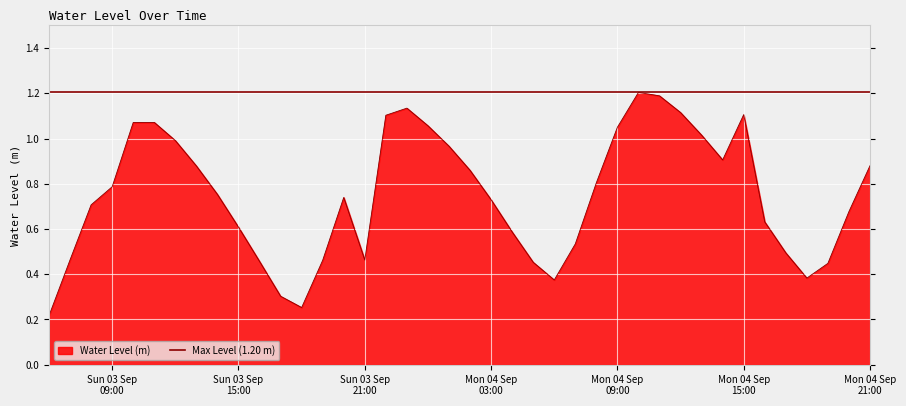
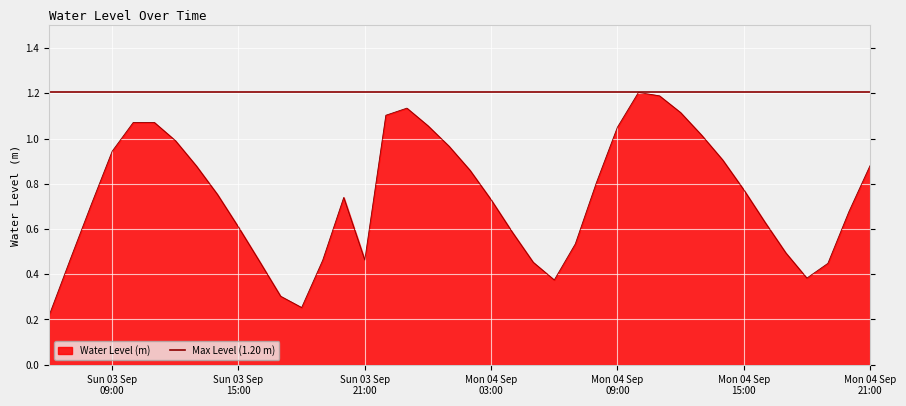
  {
-   "Sun 03 Sep 09:00": 0.79,
+   "Sun 03 Sep 09:00": 0.94,
    "Sun 03 Sep 15:00": 0.61,
    "Sun 03 Sep 21:00": 0.46,
    "Mon 04 Sep 03:00": 0.73,
    "Mon 04 Sep 09:00": 1.05,
-   "Mon 04 Sep 15:00": 1.11,
+   "Mon 04 Sep 15:00": 0.77,
    "Mon 04 Sep 21:00": 0.88
  }
